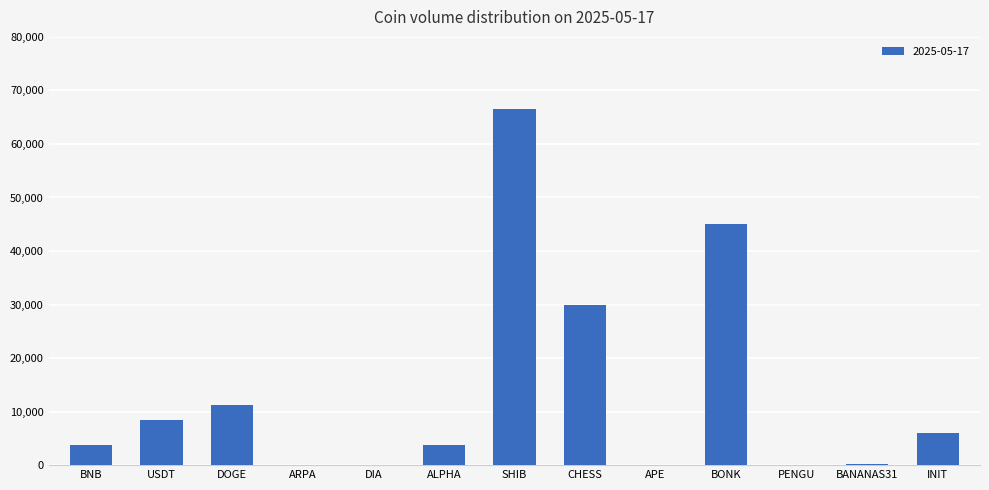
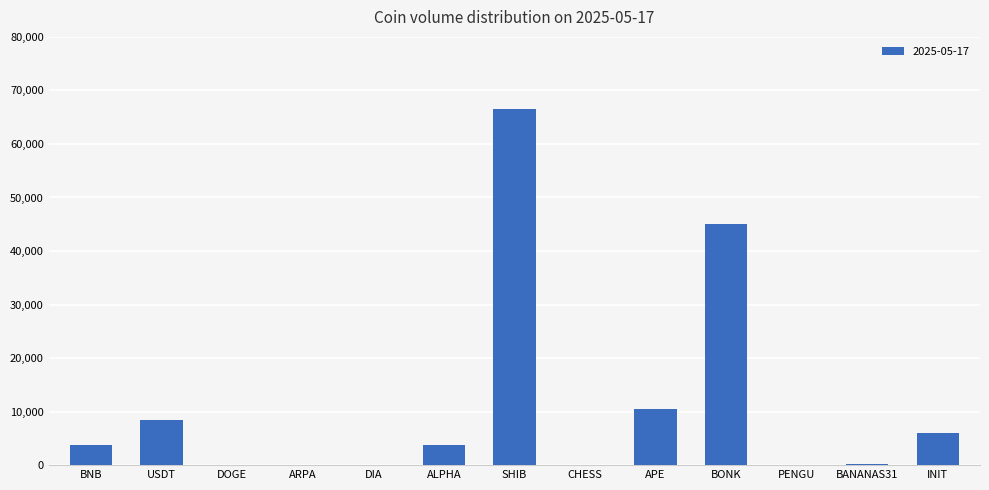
  {
    "BNB": "4,000",
    "USDT": "8,000",
-   "DOGE": "11,000",
+   "DOGE": "0",
    "ALPHA": "4,000",
    "SHIB": "67,000",
-   "CHESS": "30,000",
-   "APE": "0",
+   "CHESS": "0",
+   "APE": "11,000",
    "BONK": "45,000",
    "INIT": "6,000"
  }
